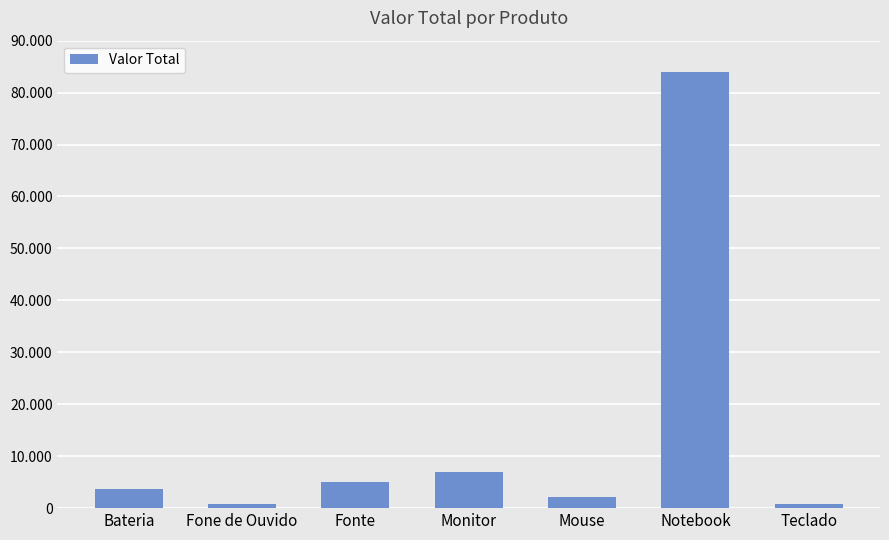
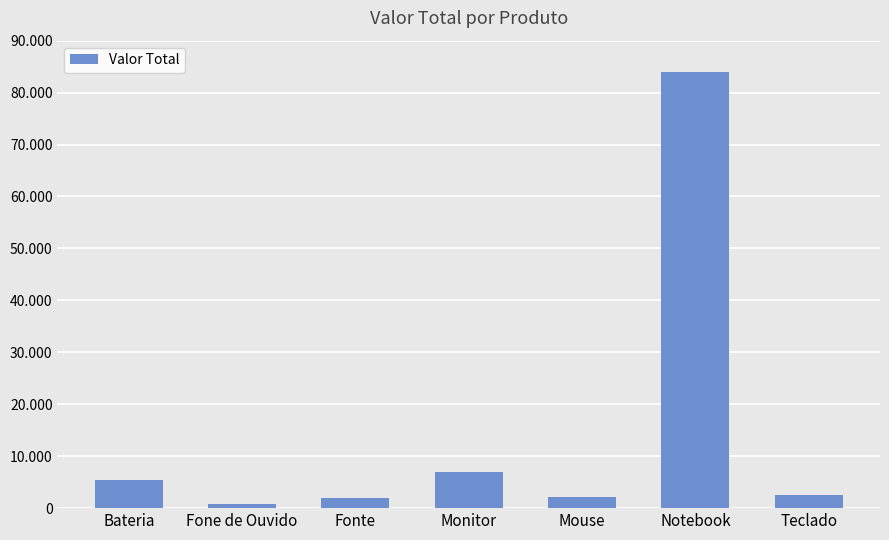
  {
-   "Bateria": 4,
+   "Bateria": 5,
    "Fone de Ouvido": 1,
-   "Fonte": 5,
+   "Fonte": 2,
    "Monitor": 7,
    "Mouse": 2,
    "Notebook": 84,
-   "Teclado": 1
+   "Teclado": 3
  }
